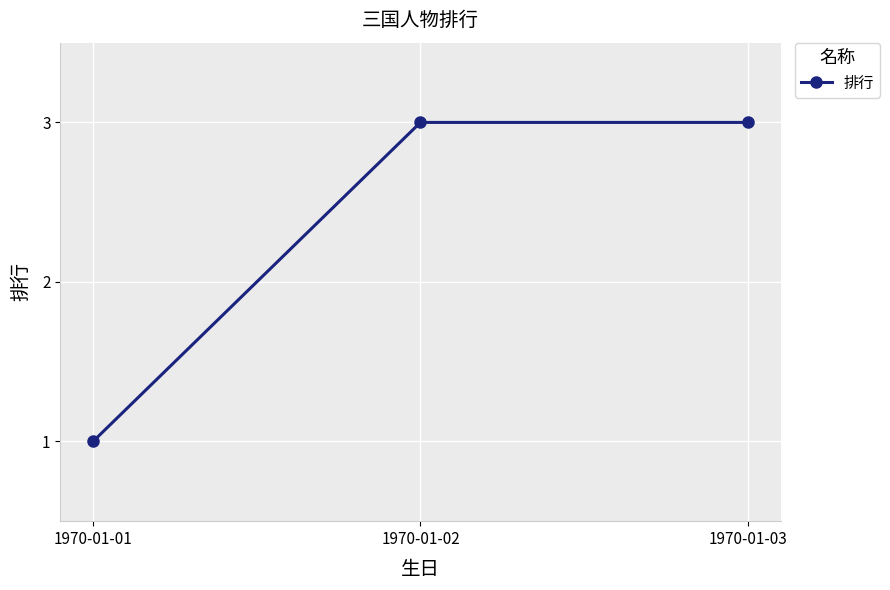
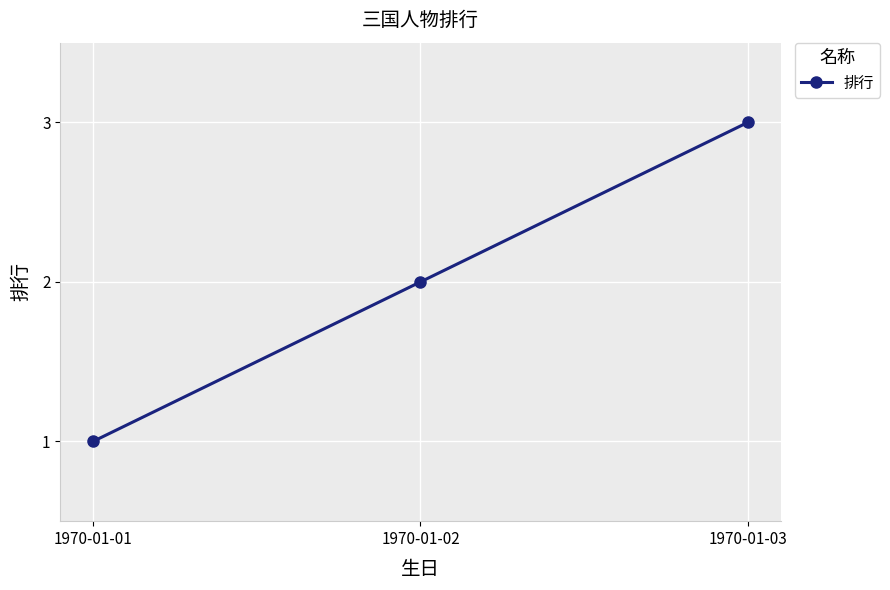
  {
    "1970-01-01": 1,
-   "1970-01-02": 3,
+   "1970-01-02": 2,
    "1970-01-03": 3
  }
